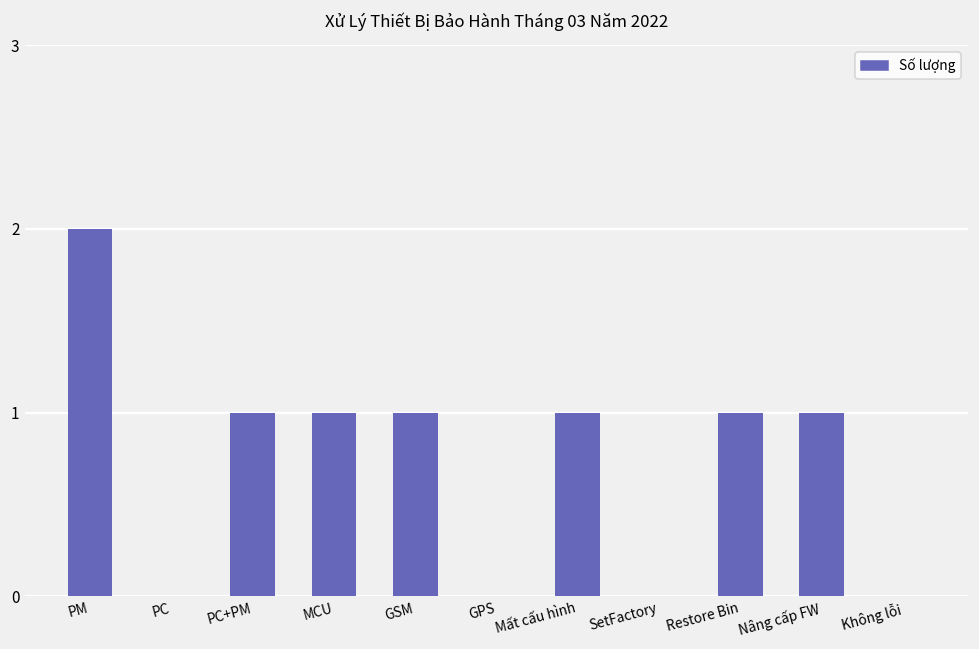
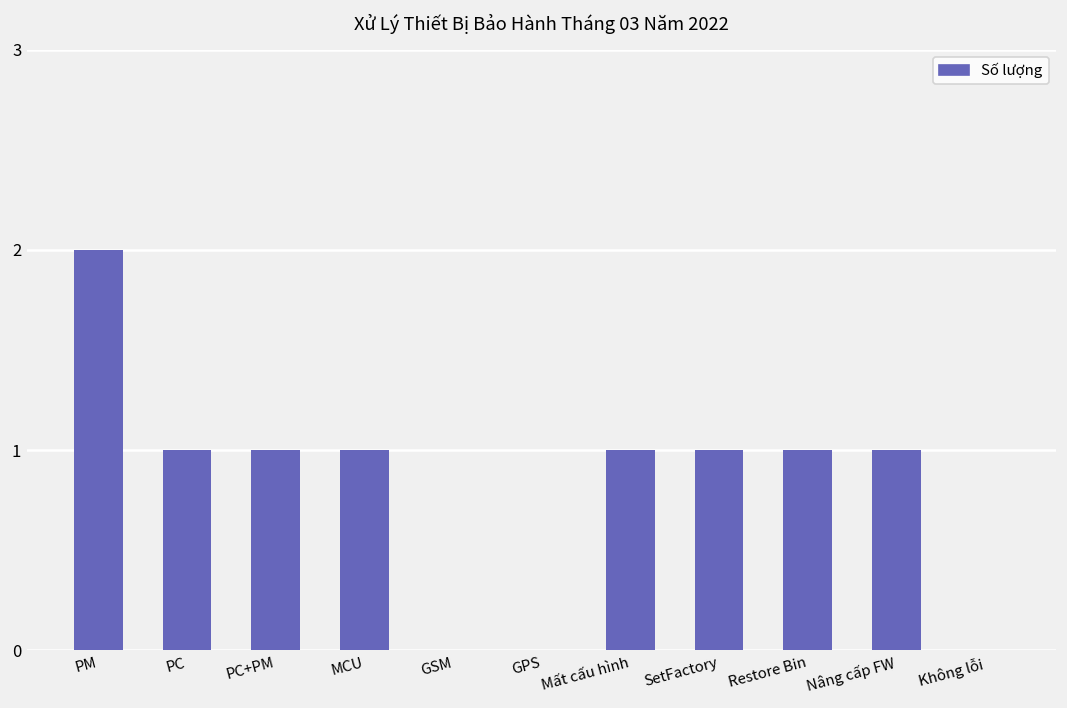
  {
    "PM": 2,
-   "PC": 0,
+   "PC": 1,
    "PC+PM": 1,
    "MCU": 1,
-   "GSM": 1,
+   "GSM": 0,
    "GPS": 0,
    "Mất cấu hình": 1,
-   "SetFactory": 0,
+   "SetFactory": 1,
    "Restore Bin": 1,
    "Nâng cấp FW": 1,
    "Không lỗi": 0
  }
